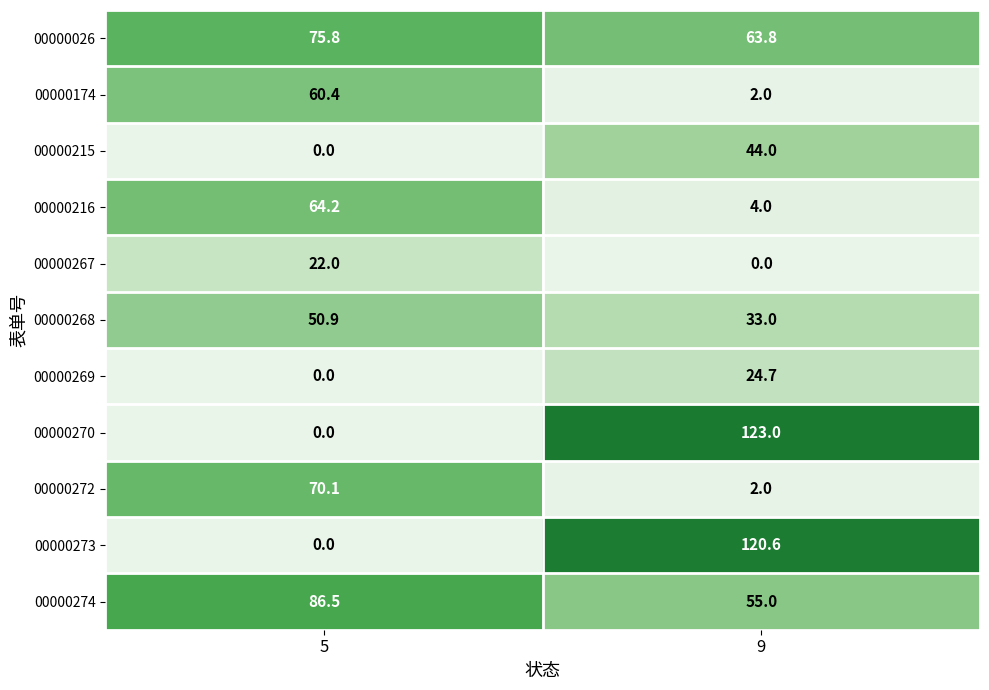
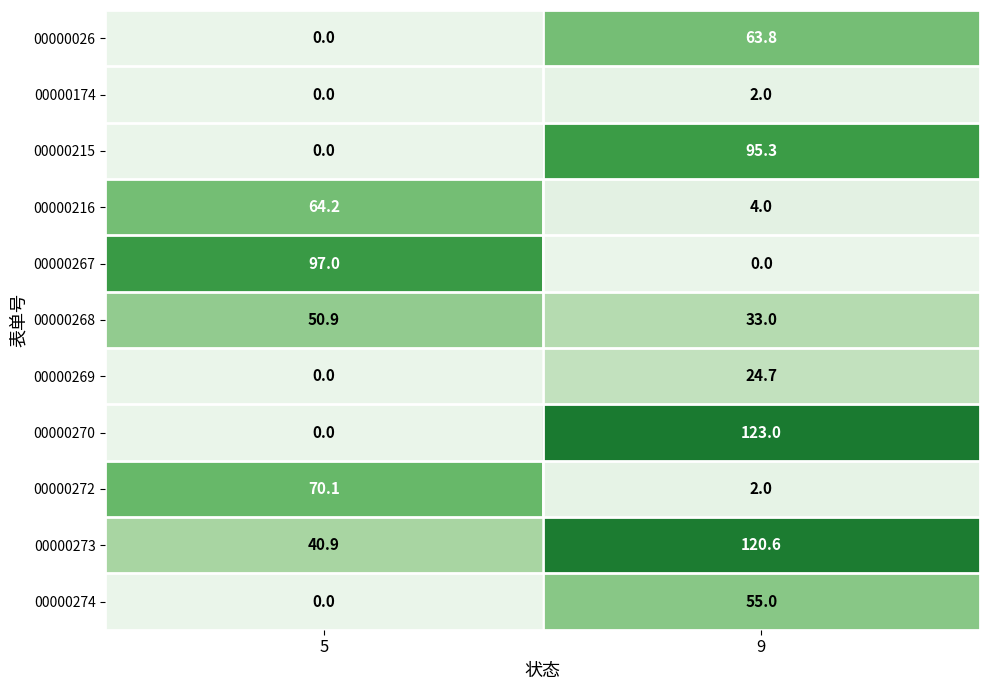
  {
    "00000026": {
-     "5": 75.8,
+     "5": 0.0,
      "9": 63.8
    },
    "00000174": {
-     "5": 60.4,
+     "5": 0.0,
      "9": 2.0
    },
    "00000215": {
      "5": 0.0,
-     "9": 44.0
+     "9": 95.3
    },
    "00000216": {
      "5": 64.2,
      "9": 4.0
    },
    "00000267": {
-     "5": 22.0,
+     "5": 97.0,
      "9": 0.0
    },
    "00000268": {
      "5": 50.9,
      "9": 33.0
    },
    "00000269": {
      "5": 0.0,
      "9": 24.7
    },
    "00000270": {
      "5": 0.0,
      "9": 123.0
    },
    "00000272": {
      "5": 70.1,
      "9": 2.0
    },
    "00000273": {
-     "5": 0.0,
+     "5": 40.9,
      "9": 120.6
    },
    "00000274": {
-     "5": 86.5,
+     "5": 0.0,
      "9": 55.0
    }
  }
